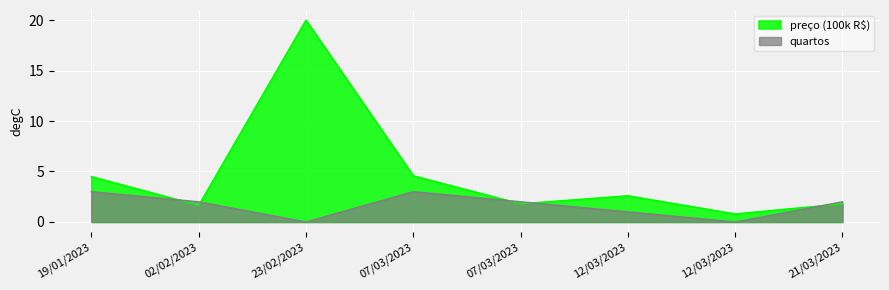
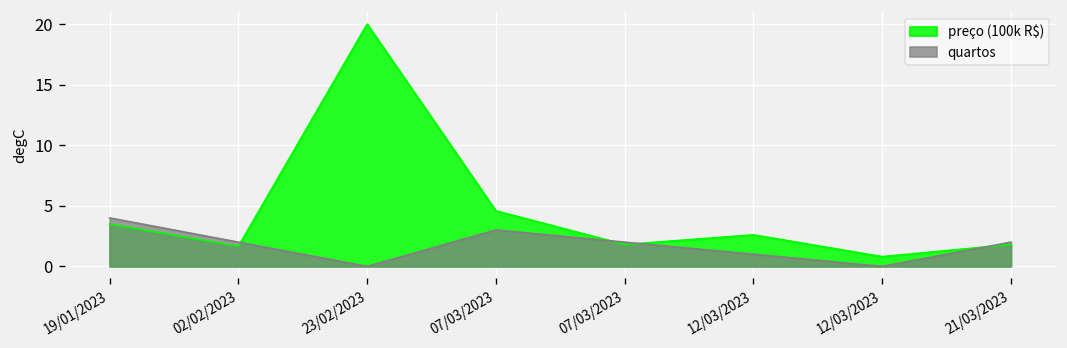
  {
    "preço (100k R$)": {
-     "19/01/2023": 4.5,
+     "19/01/2023": 3.5,
      "02/02/2023": 1.7,
      "23/02/2023": 20.0
    },
    "quartos": {
-     "19/01/2023": 3,
+     "19/01/2023": 4,
      "02/02/2023": 2,
      "23/02/2023": 0
    }
  }
